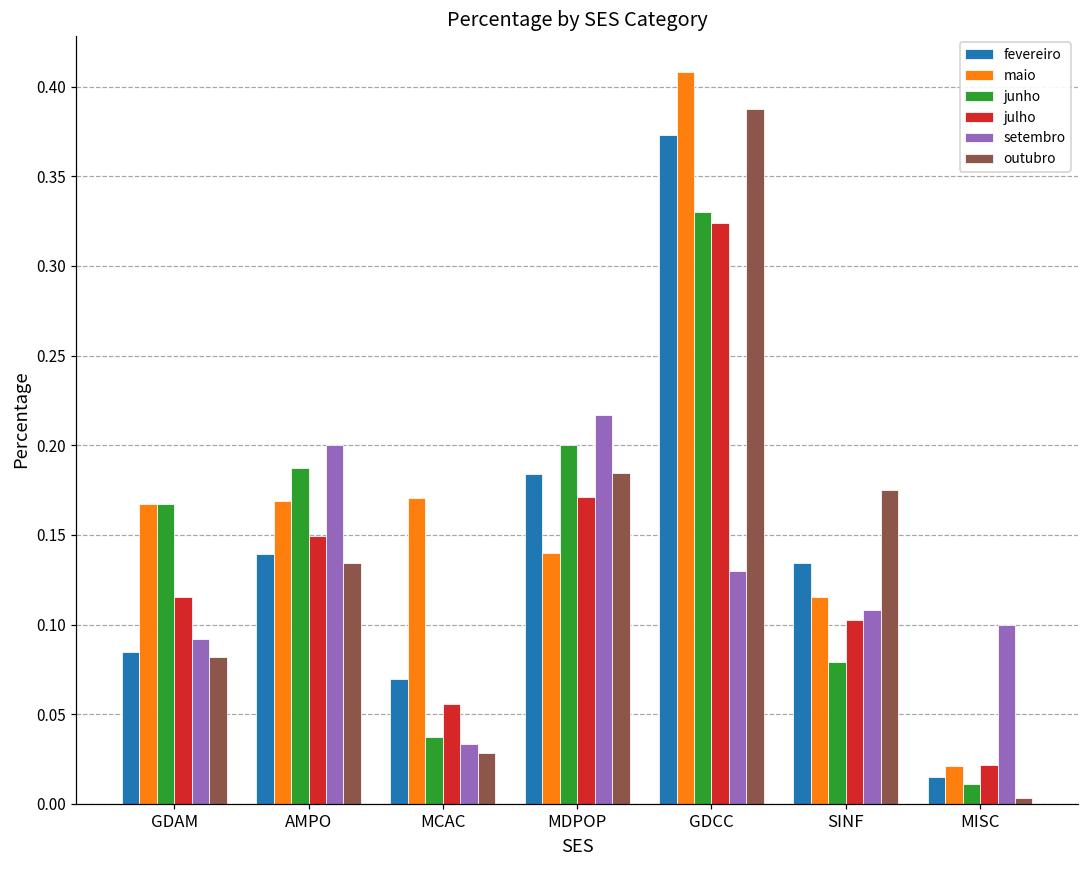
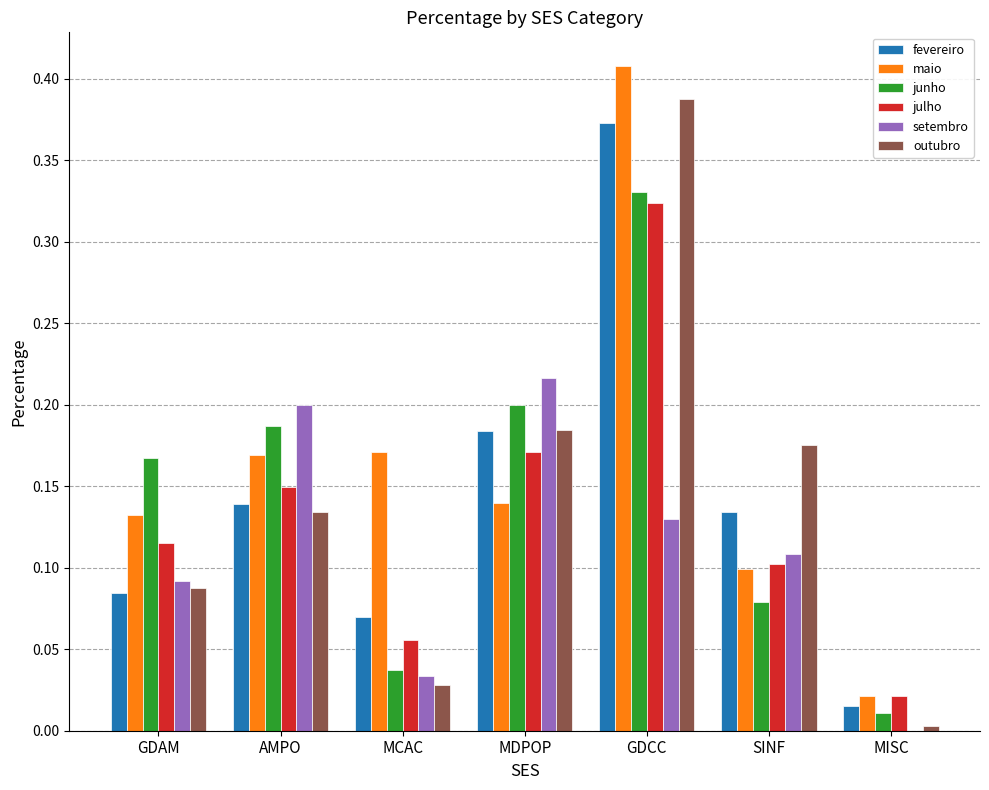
  {
    "fevereiro": {
      "GDAM": 0.085,
      "AMPO": 0.139,
      "MCAC": 0.070,
      "MDPOP": 0.184,
      "GDCC": 0.373,
      "SINF": 0.134,
      "MISC": 0.015
    },
    "maio": {
-     "GDAM": 0.167,
+     "GDAM": 0.132,
      "AMPO": 0.169,
      "MCAC": 0.171,
      "MDPOP": 0.140,
      "GDCC": 0.408,
-     "SINF": 0.115,
+     "SINF": 0.099,
      "MISC": 0.021
    },
    "junho": {
      "GDAM": 0.167,
      "AMPO": 0.187,
      "MCAC": 0.037,
      "MDPOP": 0.200,
      "GDCC": 0.330,
      "SINF": 0.079,
      "MISC": 0.011
    },
    "julho": {
      "GDAM": 0.115,
      "AMPO": 0.150,
      "MCAC": 0.056,
      "MDPOP": 0.171,
      "GDCC": 0.324,
      "SINF": 0.103,
      "MISC": 0.021
    },
    "setembro": {
      "GDAM": 0.092,
      "AMPO": 0.2,
      "MCAC": 0.033,
      "MDPOP": 0.217,
      "GDCC": 0.130,
      "SINF": 0.108,
-     "MISC": 0.1
+     "MISC": 0.0
    },
    "outubro": {
-     "GDAM": 0.082,
+     "GDAM": 0.088,
      "AMPO": 0.134,
      "MCAC": 0.028,
      "MDPOP": 0.184,
      "GDCC": 0.388,
      "SINF": 0.175,
      "MISC": 0.003
    }
  }
